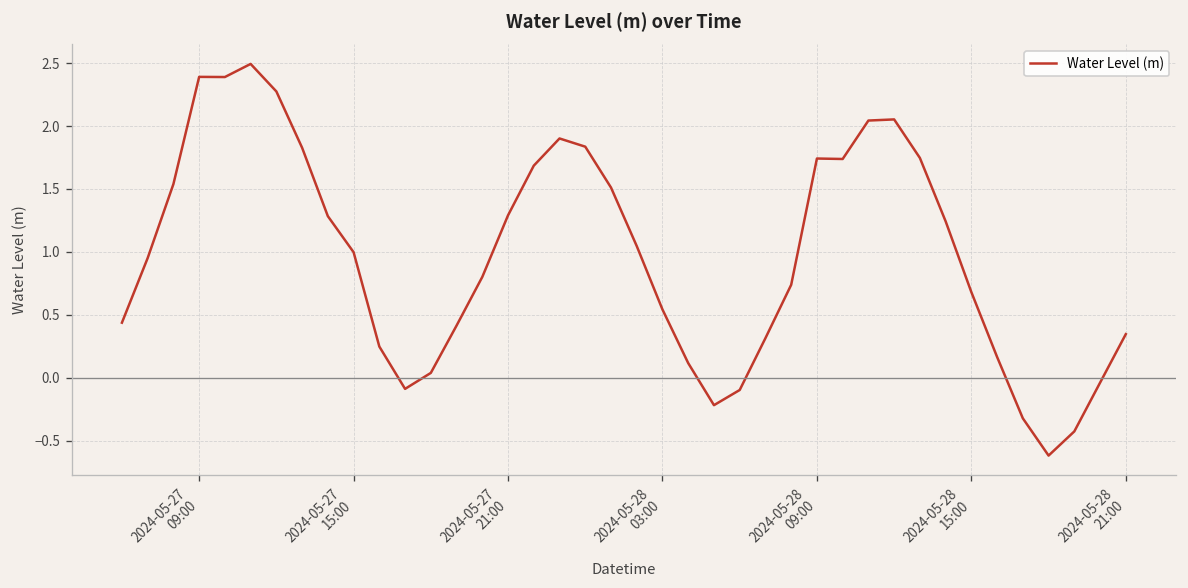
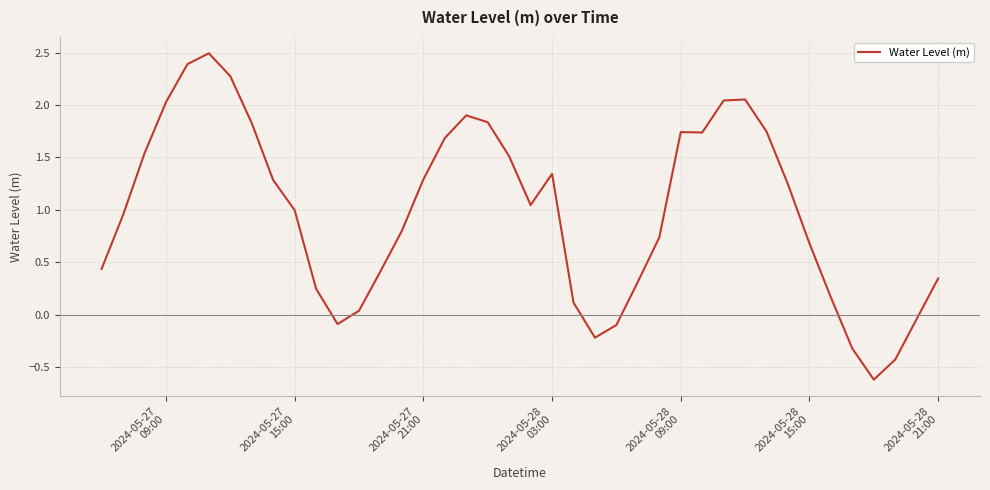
  {
-   "2024-05-27 09:00": 2.39,
+   "2024-05-27 09:00": 2.03,
    "2024-05-27 15:00": 1.00,
    "2024-05-27 21:00": 1.29,
-   "2024-05-28 03:00": 0.54,
+   "2024-05-28 03:00": 1.34,
    "2024-05-28 09:00": 1.74,
    "2024-05-28 15:00": 0.68,
    "2024-05-28 21:00": 0.35
  }
